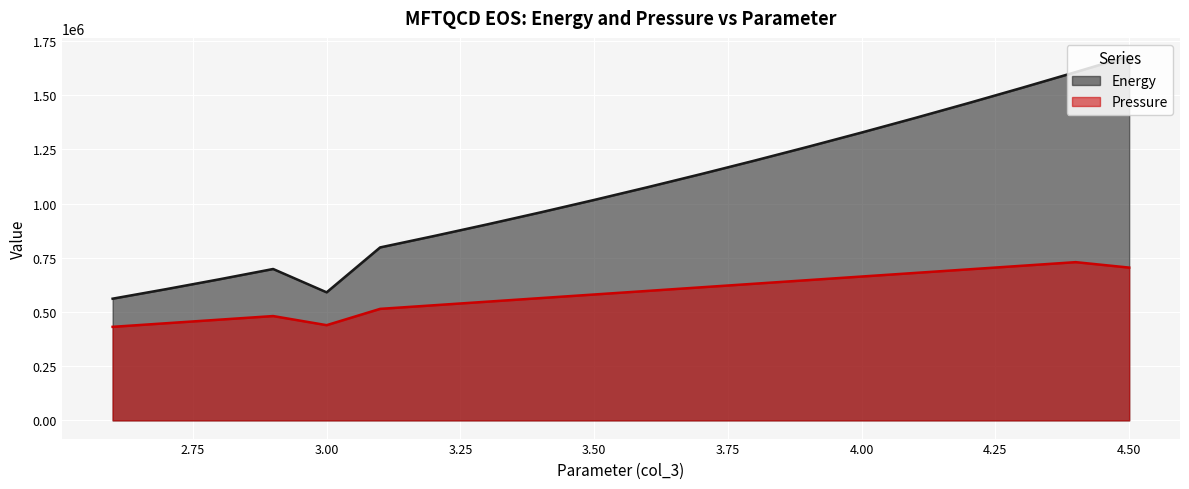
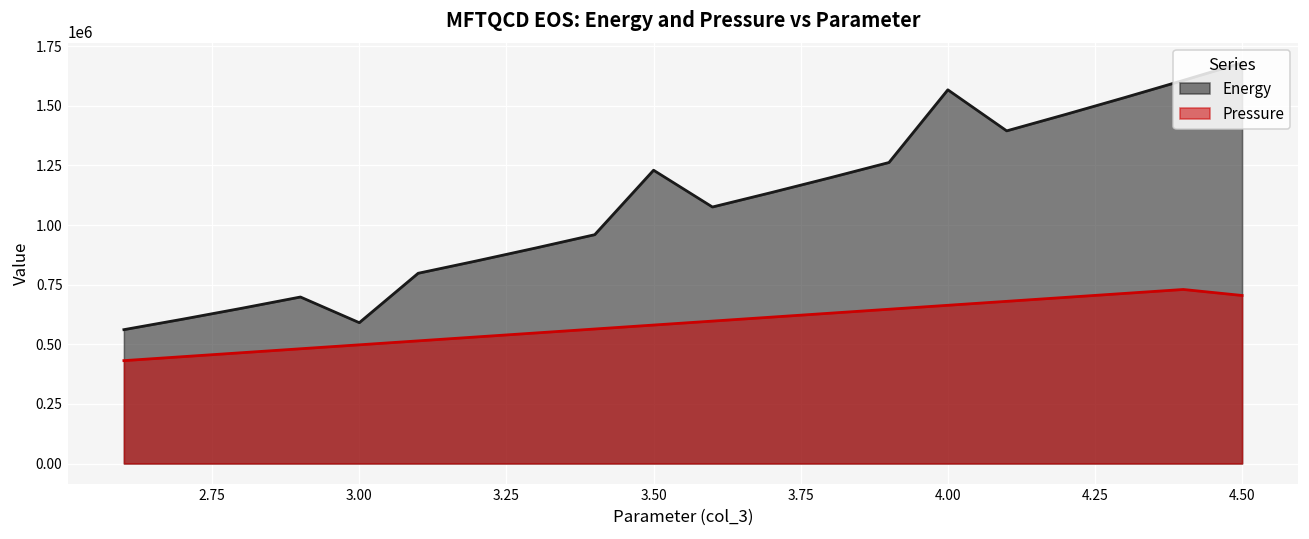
  {
    "Energy": {
      "3.00": 590000,
-     "3.50": 1020000,
-     "4.00": 1330000
+     "3.50": 1230000,
+     "4.00": 1570000
    },
    "Pressure": {
-     "3.00": 440000,
+     "3.00": 500000,
      "3.50": 580000,
      "4.00": 660000,
      "4.50": 700000
    }
  }
